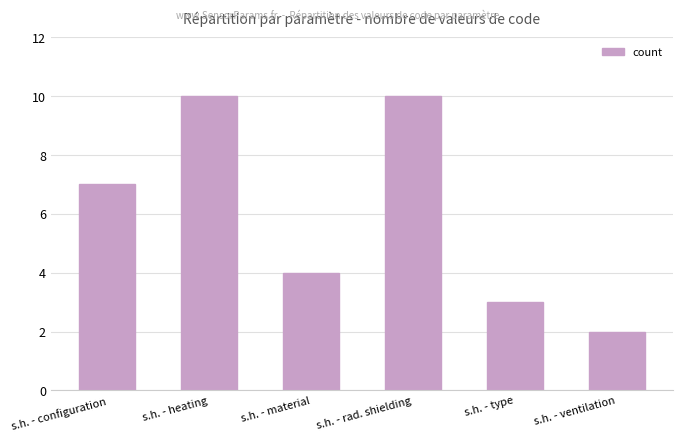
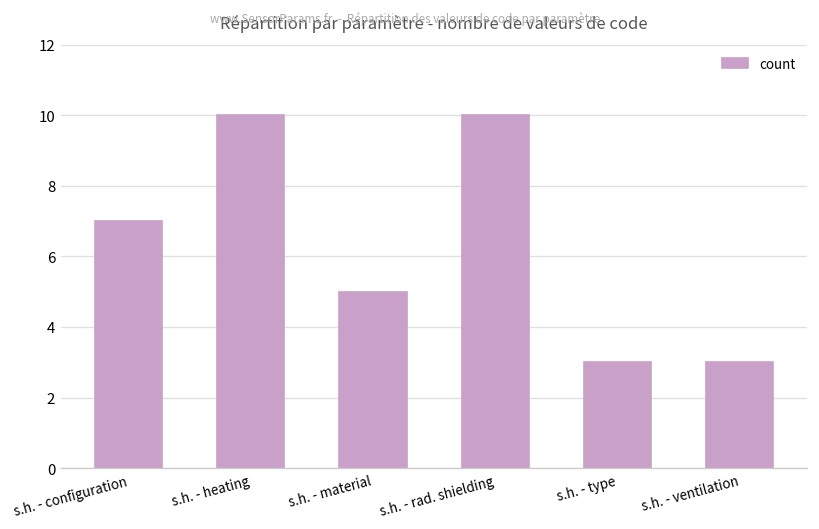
  {
    "s.h. - configuration": 7,
    "s.h. - heating": 10,
-   "s.h. - material": 4,
+   "s.h. - material": 5,
    "s.h. - rad. shielding": 10,
    "s.h. - type": 3,
-   "s.h. - ventilation": 2
+   "s.h. - ventilation": 3
  }
